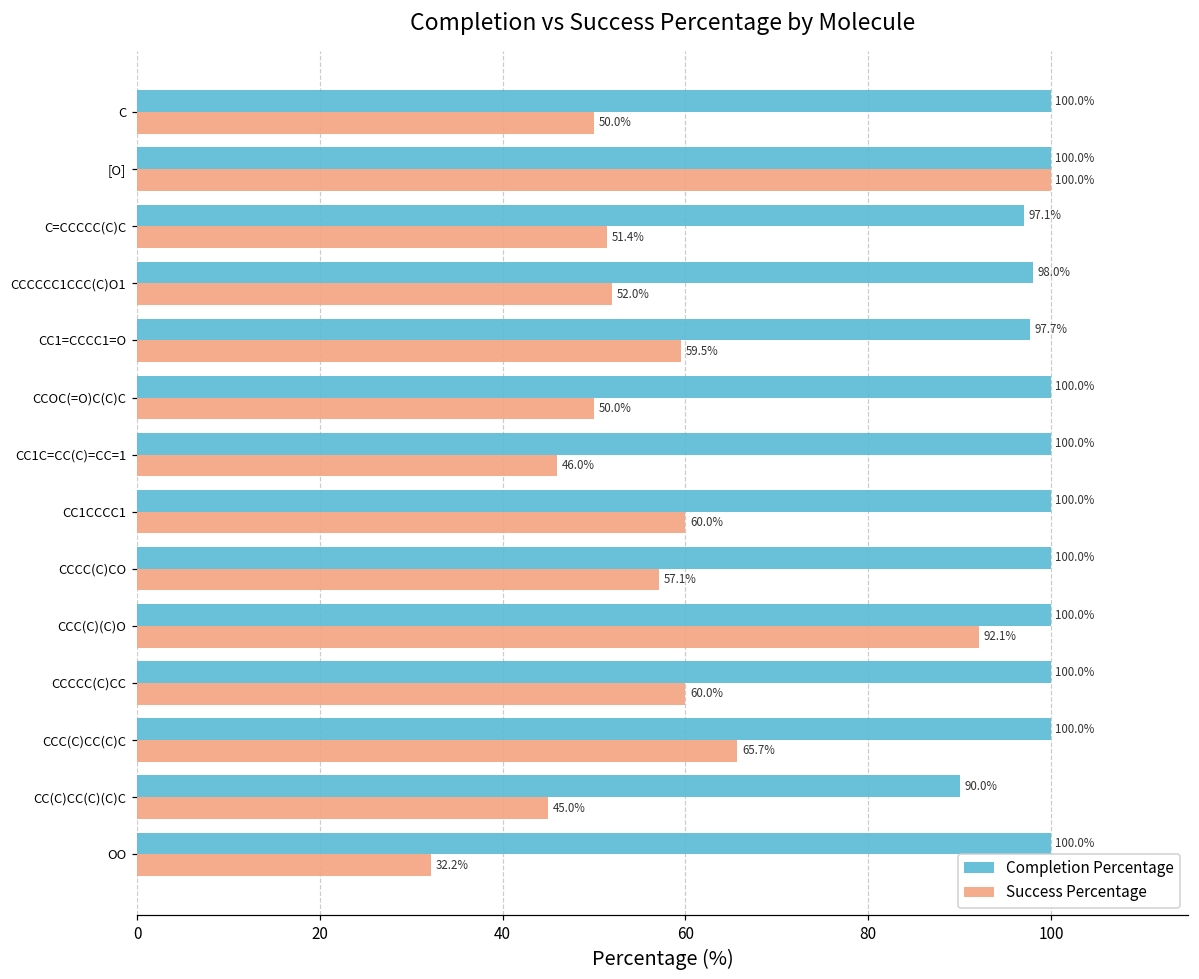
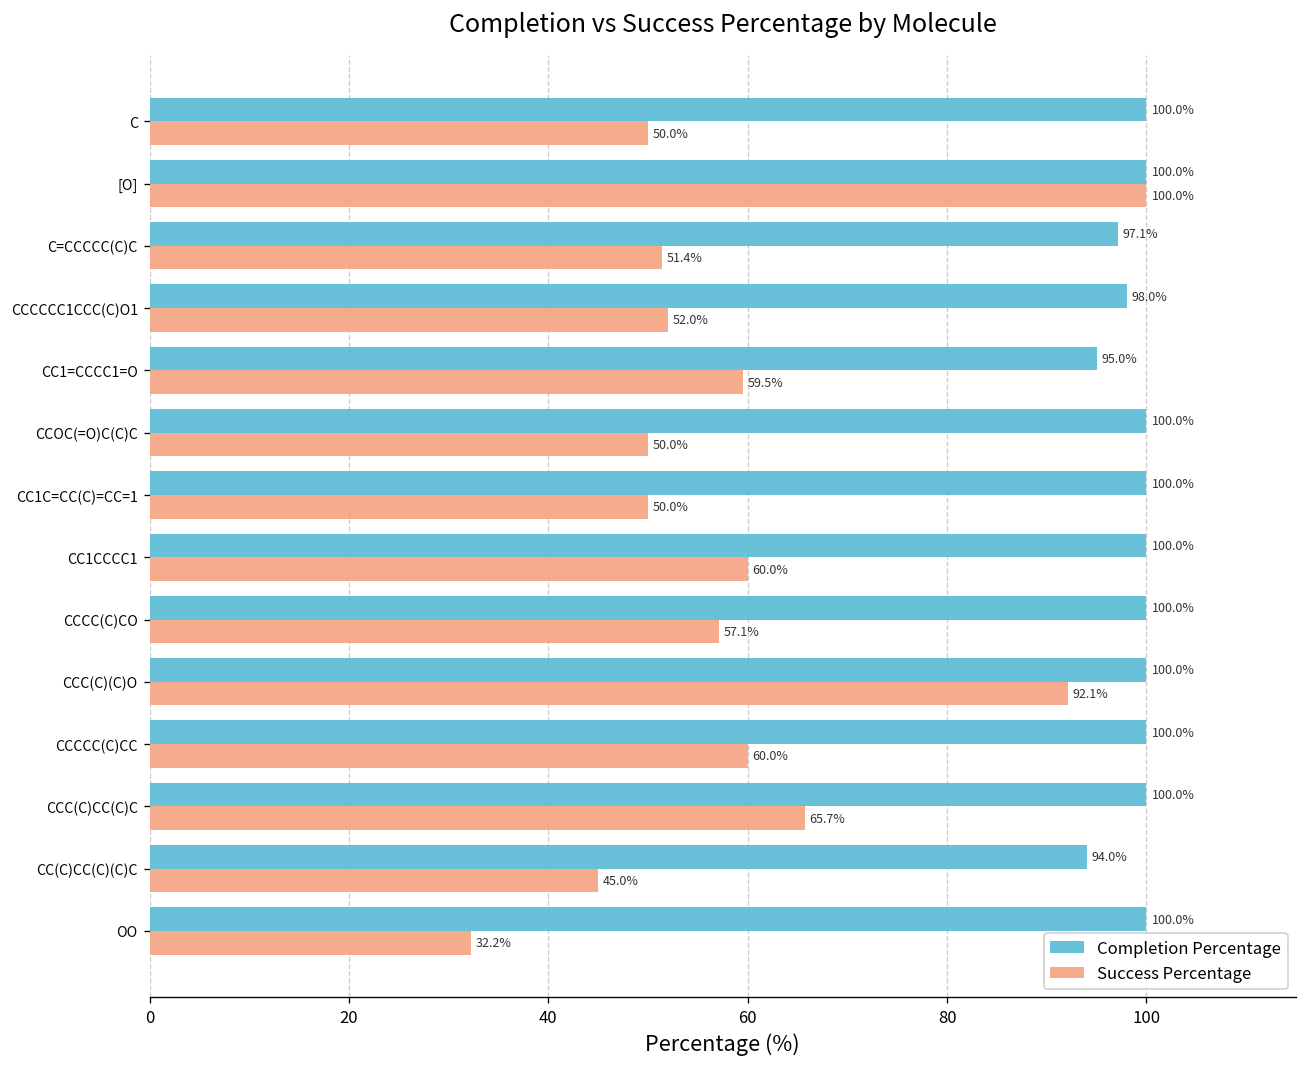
  {
    "Completion Percentage": {
      "C": "100.0%",
      "[O]": "100.0%",
      "C=CCCCC(C)C": "97.1%",
      "CCCCCC1CCC(C)O1": "98.0%",
-     "CC1=CCCC1=O": "97.7%",
+     "CC1=CCCC1=O": "95.0%",
      "CCOC(=O)C(C)C": "100.0%",
      "CC1C=CC(C)=CC=1": "100.0%",
      "CC1CCCC1": "100.0%",
      "CCCC(C)CO": "100.0%",
      "CCC(C)(C)O": "100.0%",
      "CCCCC(C)CC": "100.0%",
      "CCC(C)CC(C)C": "100.0%",
-     "CC(C)CC(C)(C)C": "90.0%",
+     "CC(C)CC(C)(C)C": "94.0%",
      "OO": "100.0%"
    },
    "Success Percentage": {
      "C": "50.0%",
      "[O]": "100.0%",
      "C=CCCCC(C)C": "51.4%",
      "CCCCCC1CCC(C)O1": "52.0%",
      "CC1=CCCC1=O": "59.5%",
      "CCOC(=O)C(C)C": "50.0%",
-     "CC1C=CC(C)=CC=1": "46.0%",
+     "CC1C=CC(C)=CC=1": "50.0%",
      "CC1CCCC1": "60.0%",
      "CCCC(C)CO": "57.1%",
      "CCC(C)(C)O": "92.1%",
      "CCCCC(C)CC": "60.0%",
      "CCC(C)CC(C)C": "65.7%",
      "CC(C)CC(C)(C)C": "45.0%",
      "OO": "32.2%"
    }
  }
